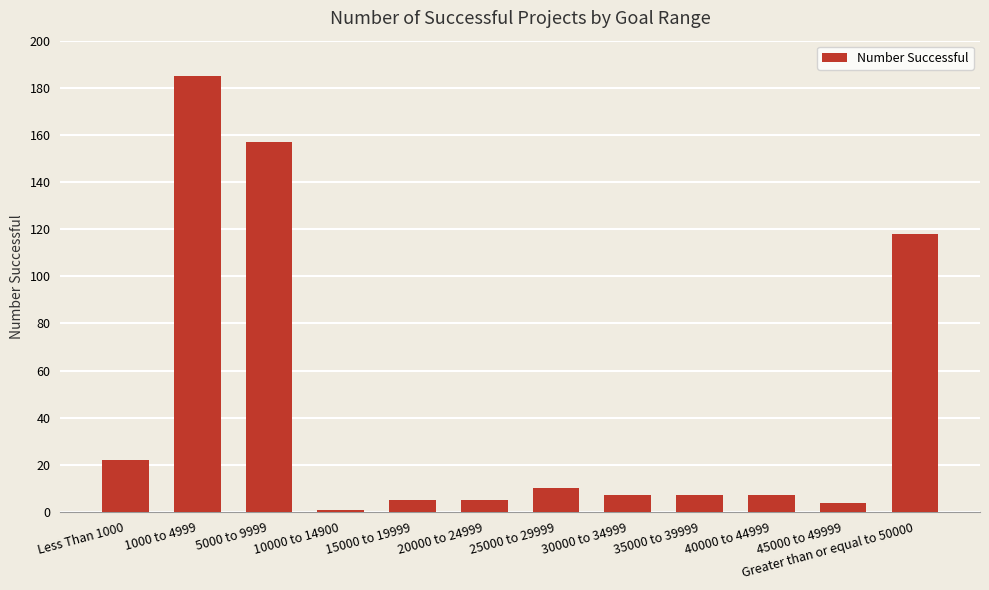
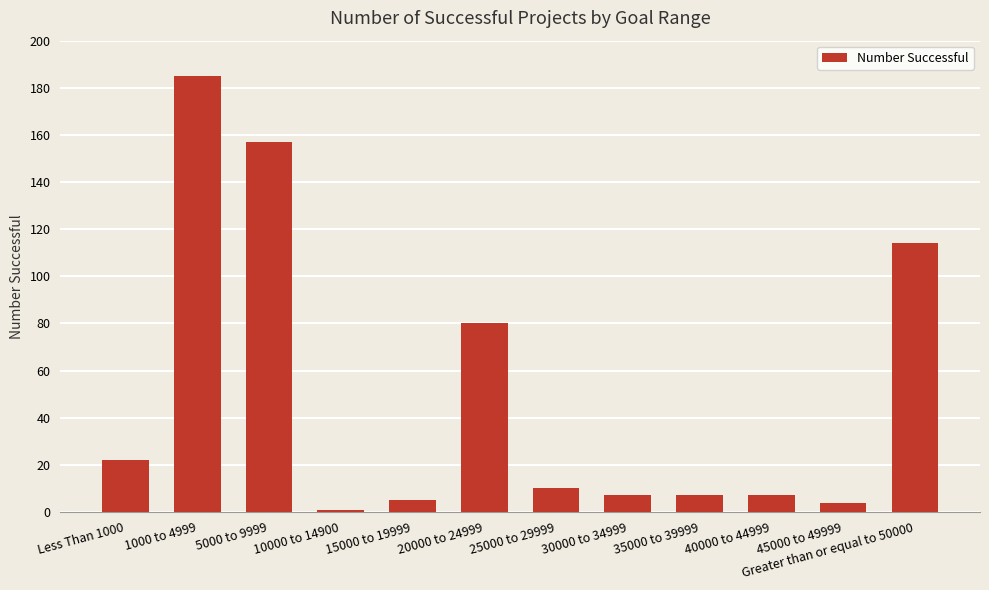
  {
    "Less Than 1000": 22,
    "1000 to 4999": 185,
    "5000 to 9999": 157,
    "15000 to 19999": 5,
-   "20000 to 24999": 5,
+   "20000 to 24999": 80,
    "25000 to 29999": 10,
    "30000 to 34999": 7,
    "35000 to 39999": 7,
    "40000 to 44999": 7,
    "45000 to 49999": 4,
-   "Greater than or equal to 50000": 118
+   "Greater than or equal to 50000": 114
  }
